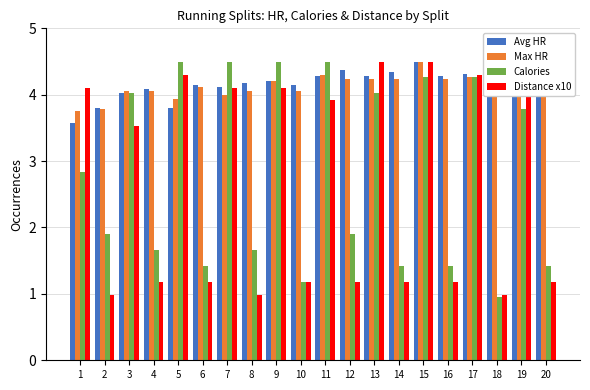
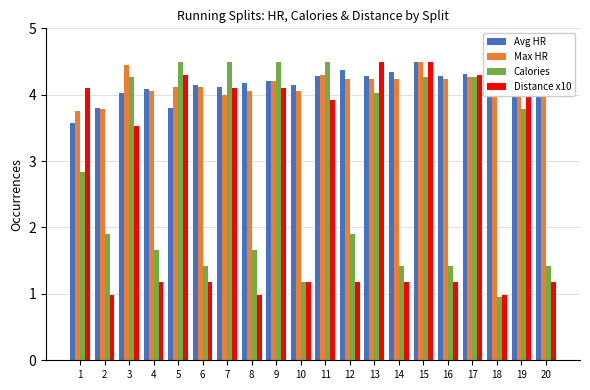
  {
    "Avg HR": {
      "1": 3.6,
      "2": 3.8,
      "3": 4.0,
      "4": 4.1,
      "5": 3.8,
      "6": 4.1,
      "7": 4.1,
      "8": 4.2,
      "9": 4.2,
      "10": 4.1,
      "11": 4.3,
      "12": 4.4,
      "13": 4.3,
      "14": 4.3,
      "15": 4.5,
      "16": 4.3,
      "17": 4.3
    },
    "Max HR": {
      "1": 3.8,
      "2": 3.8,
-     "3": 4.1,
+     "3": 4.4,
      "4": 4.1,
-     "5": 3.9,
+     "5": 4.1,
      "6": 4.1,
      "7": 4.0,
      "8": 4.1,
      "9": 4.2,
      "10": 4.1,
      "11": 4.3,
      "12": 4.2,
      "13": 4.2,
      "14": 4.2,
      "15": 4.5,
      "16": 4.2,
      "17": 4.3
    },
    "Calories": {
      "1": 2.8,
      "2": 1.9,
-     "3": 4.0,
+     "3": 4.3,
      "4": 1.7,
      "5": 4.5,
      "6": 1.4,
      "7": 4.5,
      "8": 1.7,
      "9": 4.5,
      "10": 1.2,
      "11": 4.5,
      "12": 1.9,
      "13": 4.0,
      "14": 1.4,
      "15": 4.3,
      "16": 1.4,
      "17": 4.3,
      "18": 0.9,
      "19": 3.8,
      "20": 1.4
    },
    "Distance x10": {
      "1": 4.1,
      "2": 1.0,
      "3": 3.5,
      "4": 1.2,
      "5": 4.3,
      "6": 1.2,
      "7": 4.1,
      "8": 1.0,
      "9": 4.1,
      "10": 1.2,
      "11": 3.9,
      "12": 1.2,
      "13": 4.5,
      "14": 1.2,
      "15": 4.5,
      "16": 1.2,
      "17": 4.3,
      "18": 1.0,
      "20": 1.2
    }
  }
